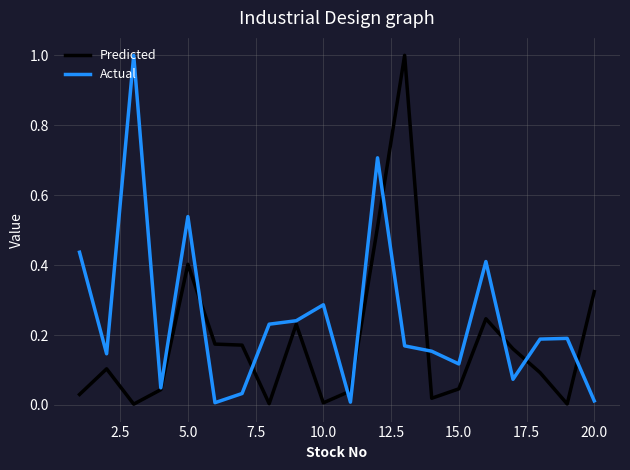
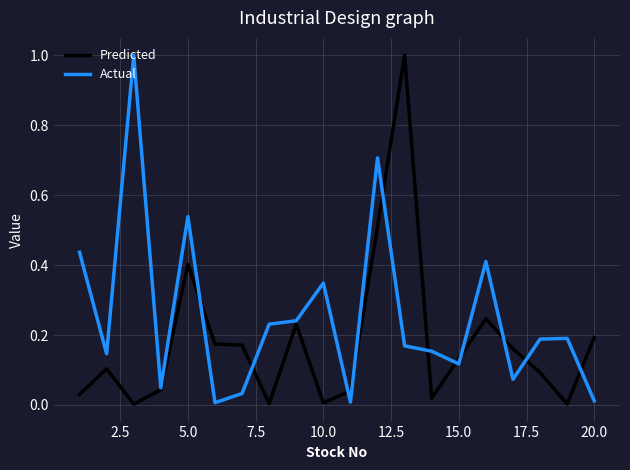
  {
    "Predicted": {
      "5.0": 0.40,
      "10.0": 0.01,
-     "15.0": 0.05,
-     "20.0": 0.32
+     "15.0": 0.13,
+     "20.0": 0.19
    },
    "Actual": {
      "5.0": 0.54,
-     "10.0": 0.29,
+     "10.0": 0.35,
      "15.0": 0.12,
      "20.0": 0.01
    }
  }
